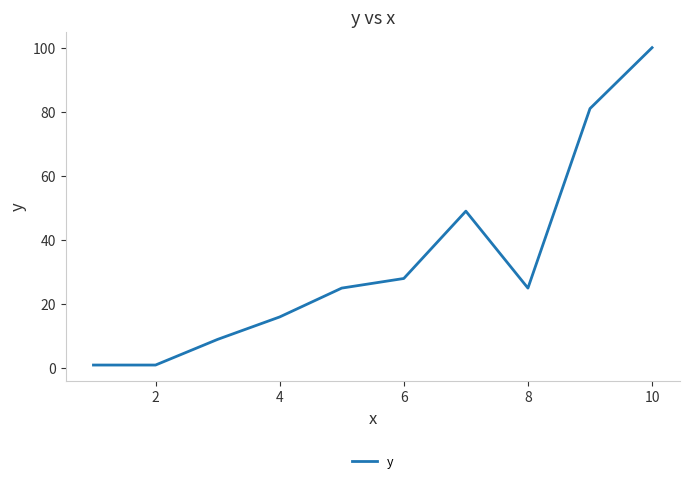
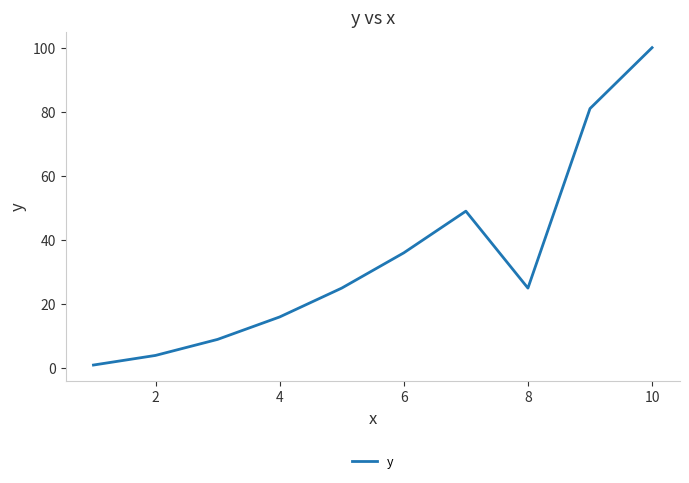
  {
-   "2": 1,
+   "2": 4,
    "4": 16,
-   "6": 28,
+   "6": 36,
    "8": 25,
    "10": 100
  }
